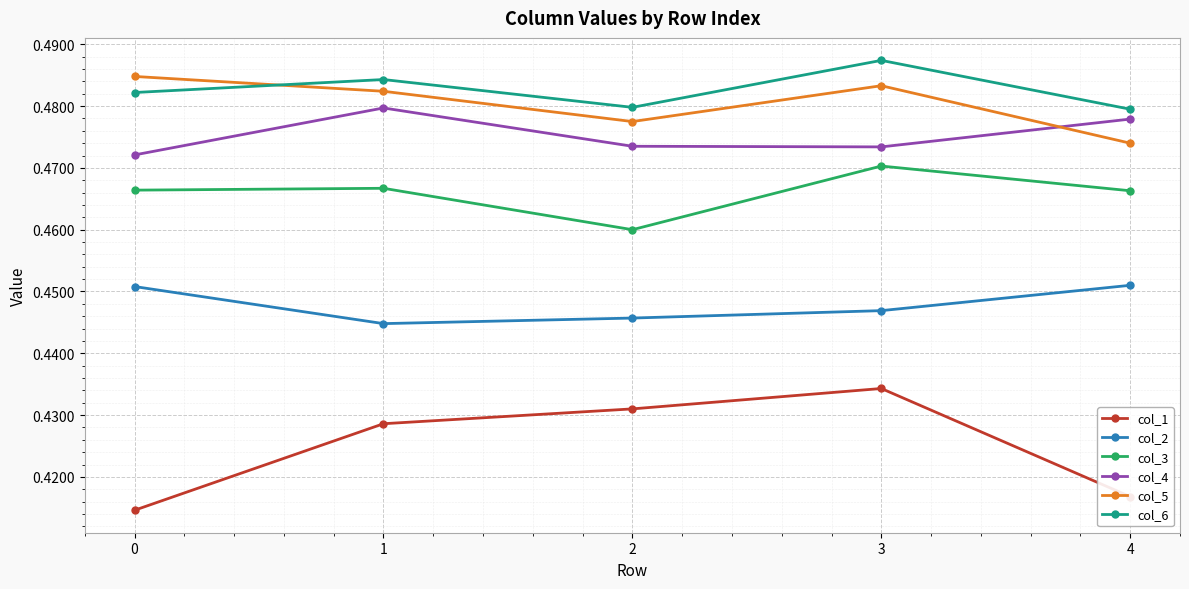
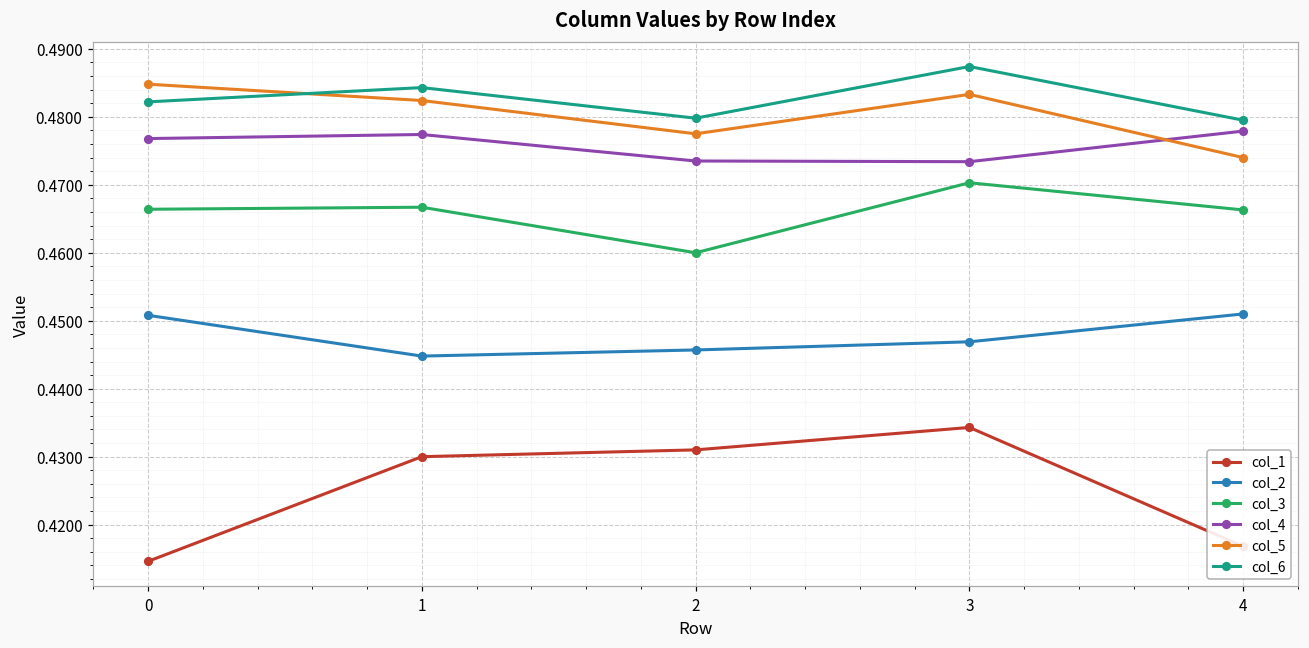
  {
    "col_1": {
      "0": 0.415,
-     "1": 0.429,
+     "1": 0.430,
      "2": 0.431,
      "3": 0.434
    },
    "col_2": {
      "0": 0.451,
      "1": 0.445,
      "2": 0.446,
      "3": 0.447,
      "4": 0.451
    },
    "col_4": {
-     "0": 0.472,
-     "1": 0.480,
+     "0": 0.477,
+     "1": 0.477,
      "2": 0.474,
      "3": 0.473,
      "4": 0.478
    },
    "col_5": {
      "0": 0.485,
      "1": 0.482,
      "2": 0.478,
      "3": 0.483,
      "4": 0.474
    }
  }
